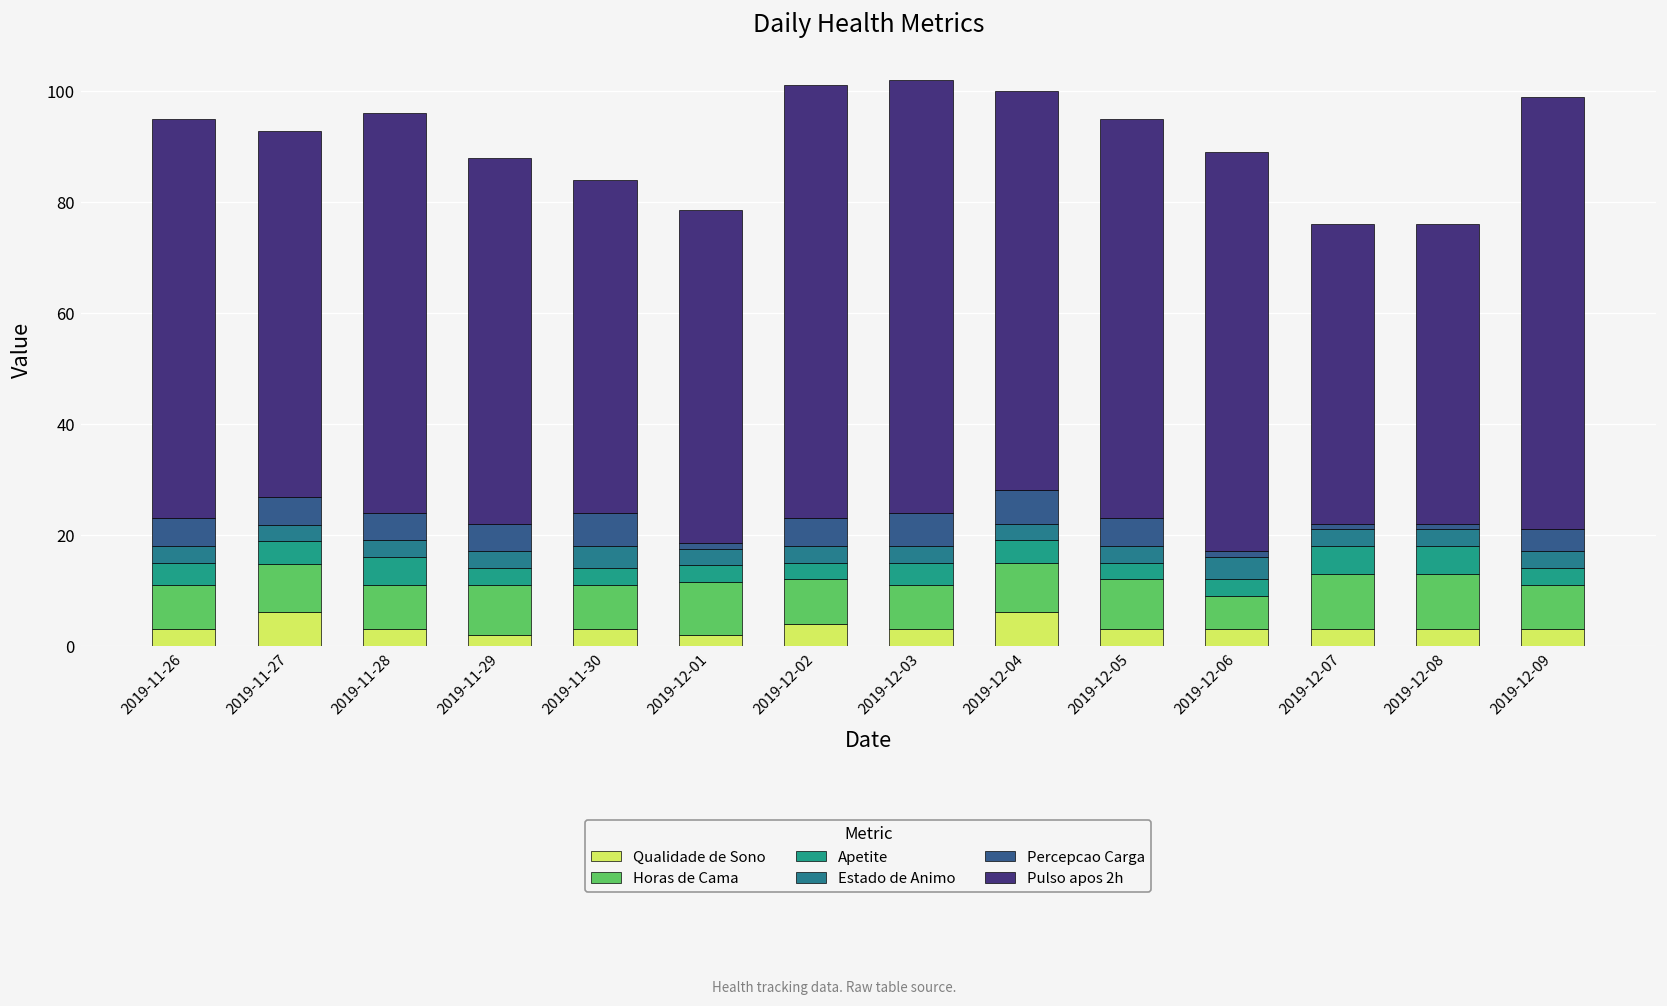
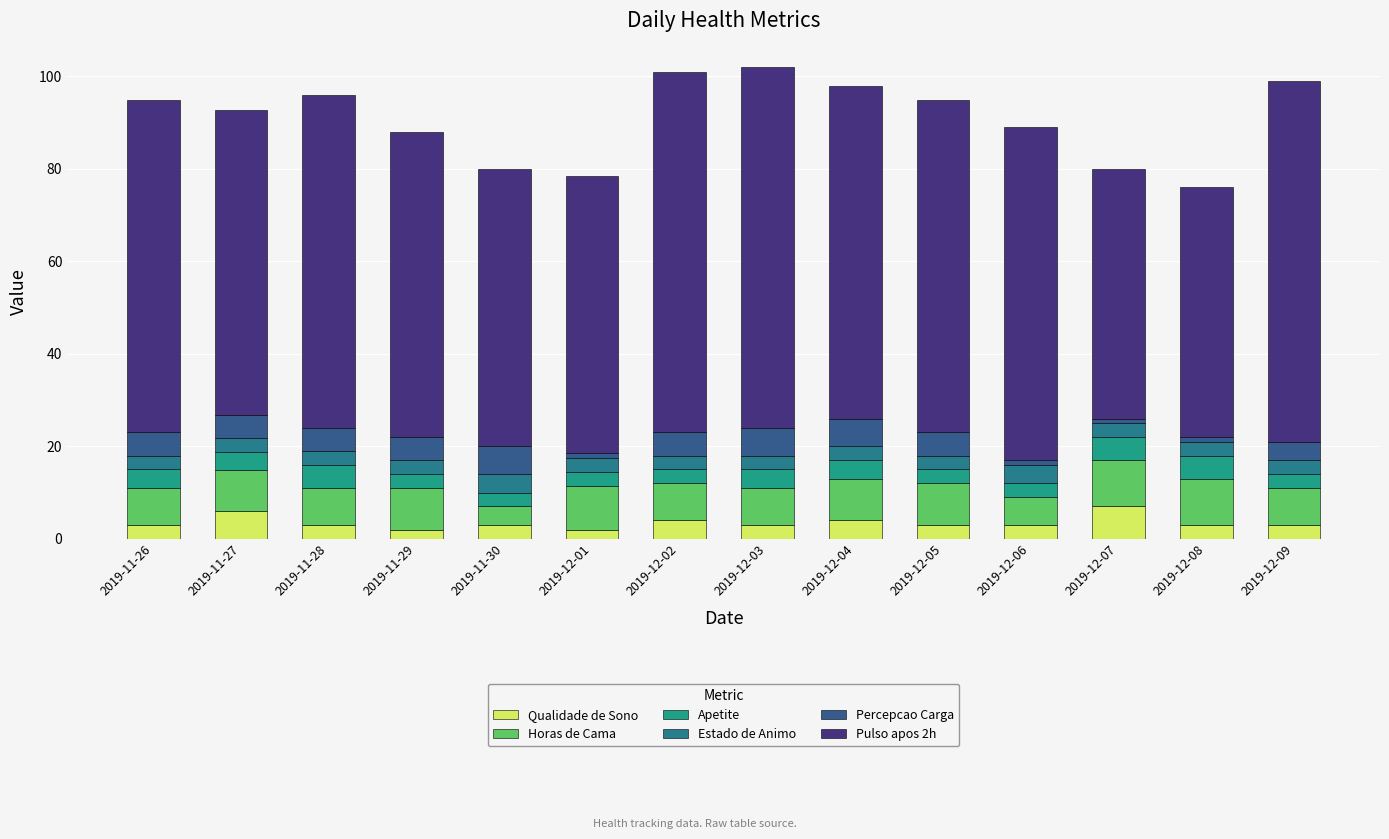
  {
    "Qualidade de Sono": {
      "2019-11-26": 3,
      "2019-11-27": 6,
      "2019-11-28": 3,
      "2019-11-29": 2,
      "2019-11-30": 3,
      "2019-12-01": 2,
      "2019-12-02": 4,
      "2019-12-03": 3,
-     "2019-12-04": 6,
+     "2019-12-04": 4,
      "2019-12-05": 3,
      "2019-12-06": 3,
-     "2019-12-07": 3,
+     "2019-12-07": 7,
      "2019-12-08": 3,
      "2019-12-09": 3
    },
    "Horas de Cama": {
      "2019-11-26": 8,
      "2019-11-27": 9,
      "2019-11-28": 8,
      "2019-11-29": 9,
-     "2019-11-30": 8,
+     "2019-11-30": 4,
      "2019-12-01": 10,
      "2019-12-02": 8,
      "2019-12-03": 8,
      "2019-12-04": 9,
      "2019-12-05": 9,
      "2019-12-06": 6,
      "2019-12-07": 10,
      "2019-12-08": 10,
      "2019-12-09": 8
    }
  }
